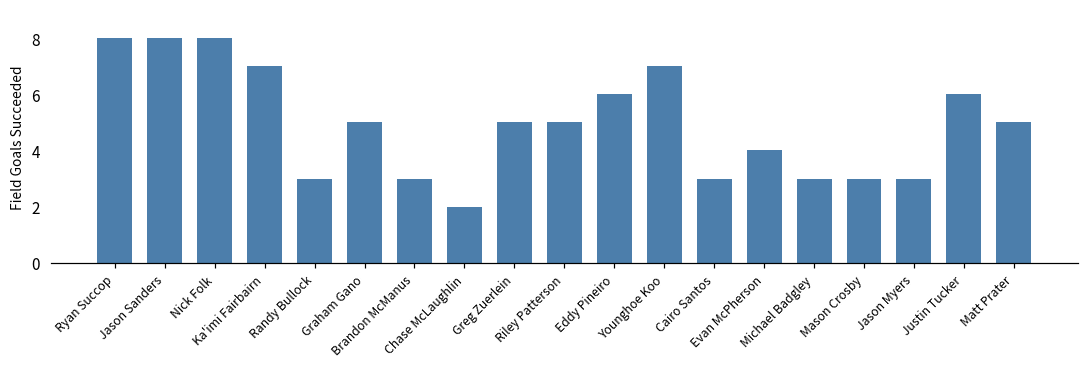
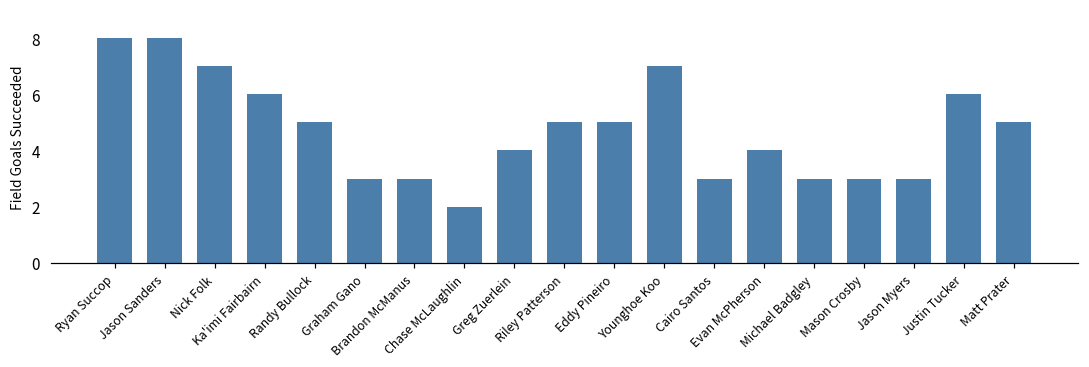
  {
    "Ryan Succop": 8,
    "Jason Sanders": 8,
-   "Nick Folk": 8,
-   "Ka'imi Fairbairn": 7,
-   "Randy Bullock": 3,
-   "Graham Gano": 5,
+   "Nick Folk": 7,
+   "Ka'imi Fairbairn": 6,
+   "Randy Bullock": 5,
+   "Graham Gano": 3,
    "Brandon McManus": 3,
    "Chase McLaughlin": 2,
-   "Greg Zuerlein": 5,
+   "Greg Zuerlein": 4,
    "Riley Patterson": 5,
-   "Eddy Pineiro": 6,
+   "Eddy Pineiro": 5,
    "Younghoe Koo": 7,
    "Cairo Santos": 3,
    "Evan McPherson": 4,
    "Michael Badgley": 3,
    "Mason Crosby": 3,
    "Jason Myers": 3,
    "Justin Tucker": 6,
    "Matt Prater": 5
  }
